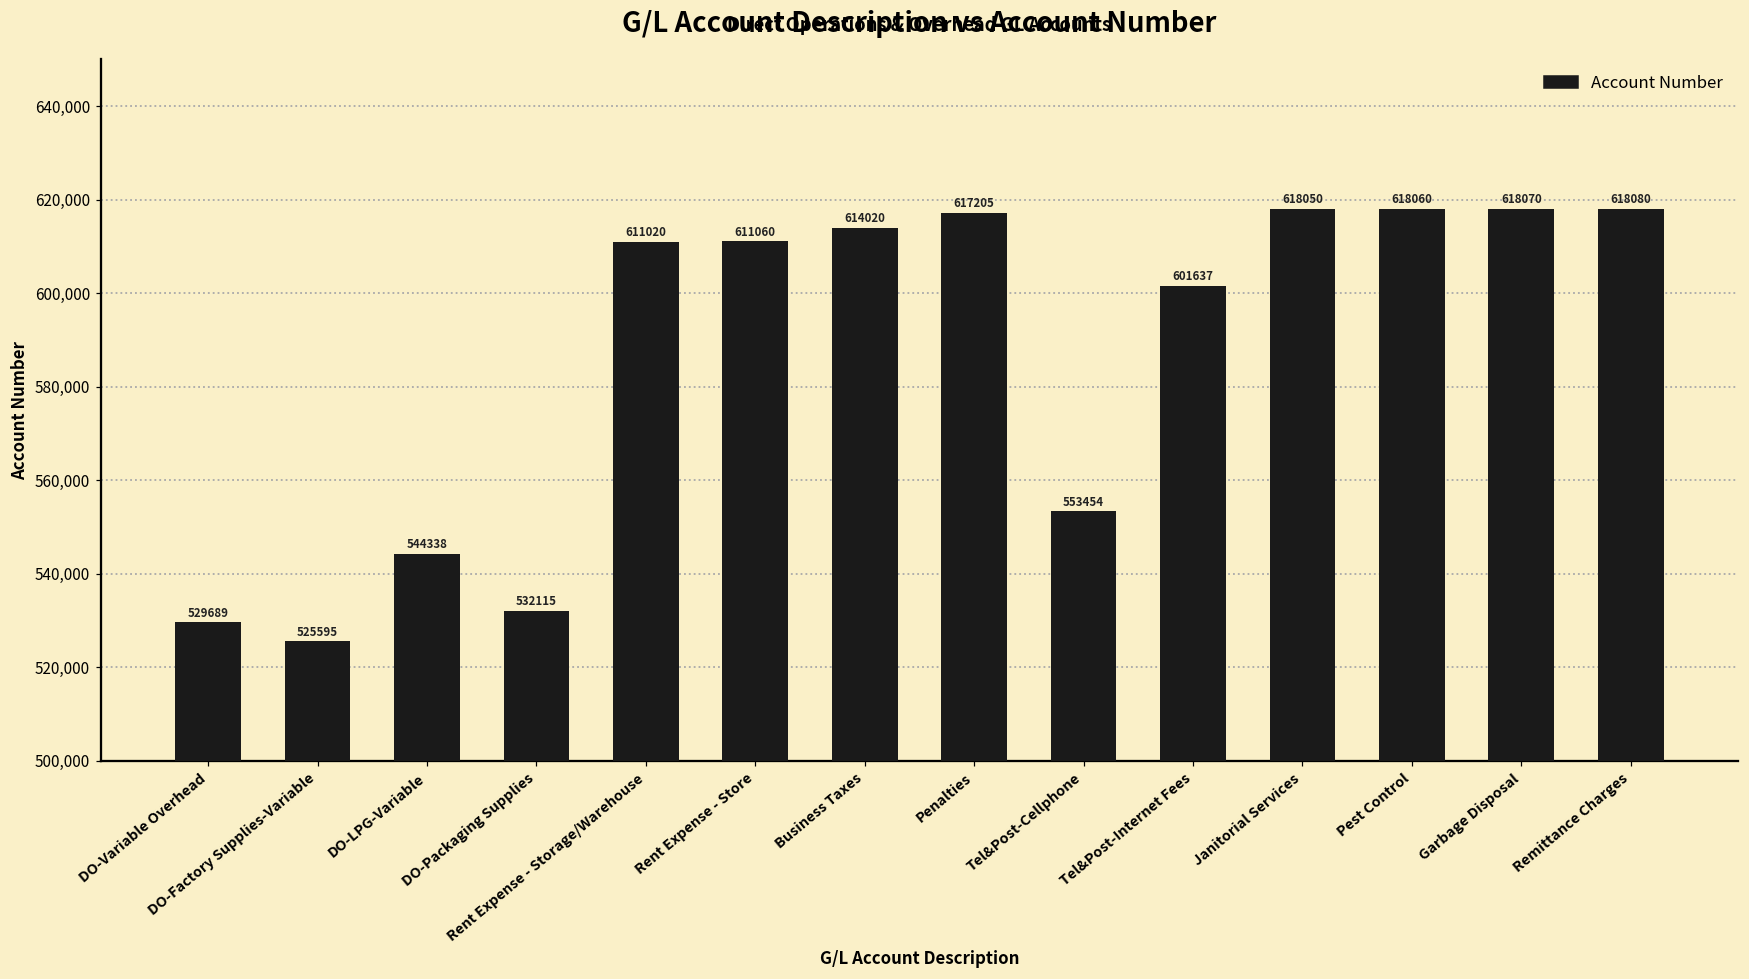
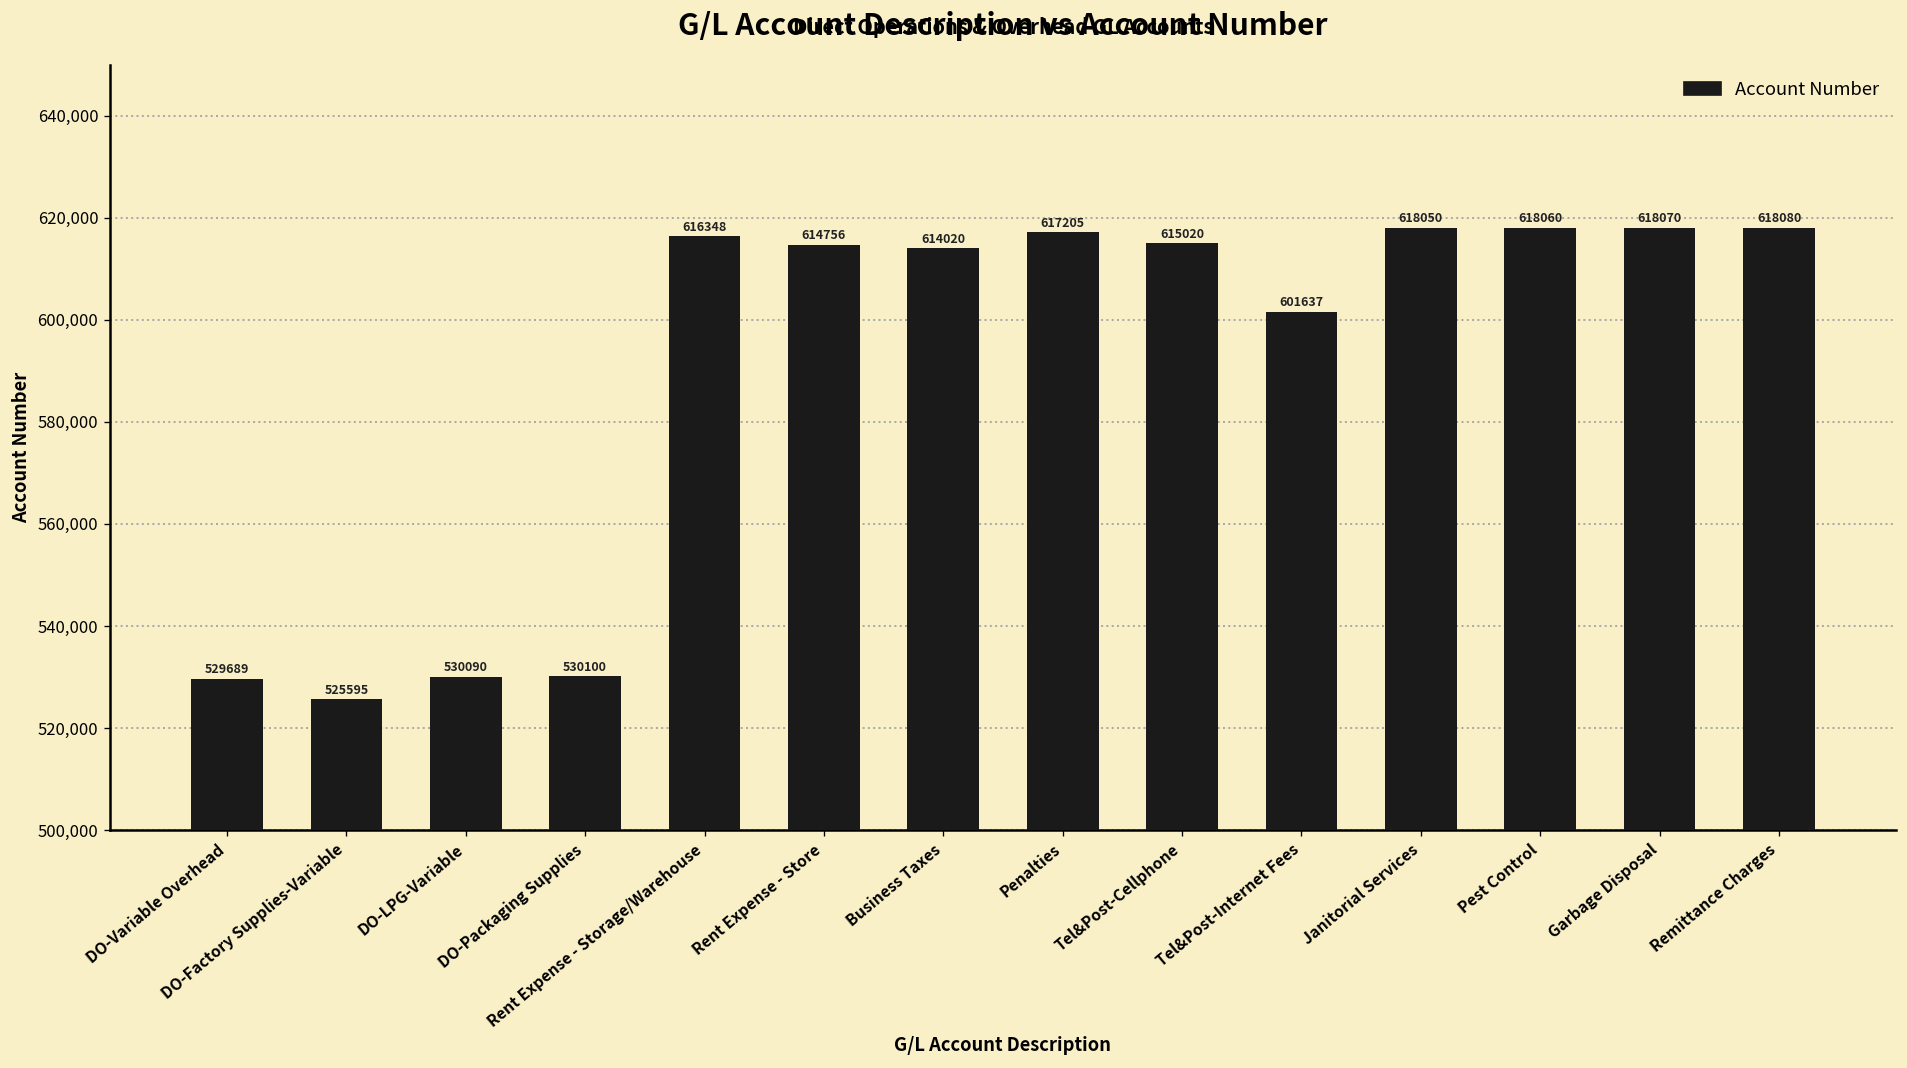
  {
    "DO-Variable Overhead": 529689,
    "DO-Factory Supplies-Variable": 525595,
-   "DO-LPG-Variable": 544338,
-   "DO-Packaging Supplies": 532115,
-   "Rent Expense - Storage/Warehouse": 611020,
-   "Rent Expense - Store": 611060,
+   "DO-LPG-Variable": 530090,
+   "DO-Packaging Supplies": 530100,
+   "Rent Expense - Storage/Warehouse": 616348,
+   "Rent Expense - Store": 614756,
    "Business Taxes": 614020,
    "Penalties": 617205,
-   "Tel&Post-Cellphone": 553454,
+   "Tel&Post-Cellphone": 615020,
    "Tel&Post-Internet Fees": 601637,
    "Janitorial Services": 618050,
    "Pest Control": 618060,
    "Garbage Disposal": 618070,
    "Remittance Charges": 618080
  }
